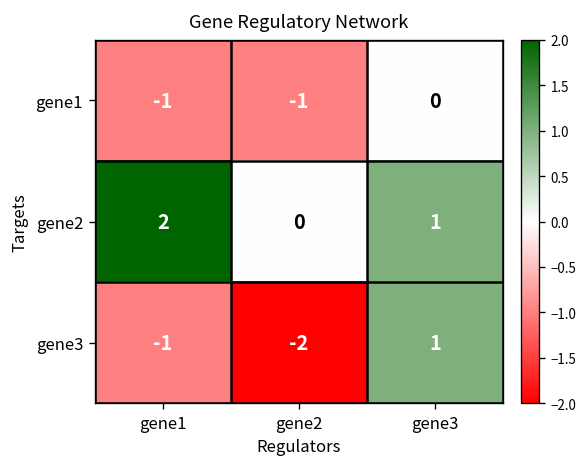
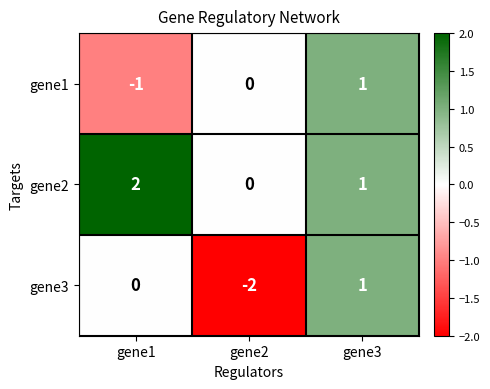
  {
    "gene1": {
      "gene1": -1,
-     "gene2": -1,
-     "gene3": 0
+     "gene2": 0,
+     "gene3": 1
    },
    "gene2": {
      "gene1": 2,
      "gene2": 0,
      "gene3": 1
    },
    "gene3": {
-     "gene1": -1,
+     "gene1": 0,
      "gene2": -2,
      "gene3": 1
    }
  }
